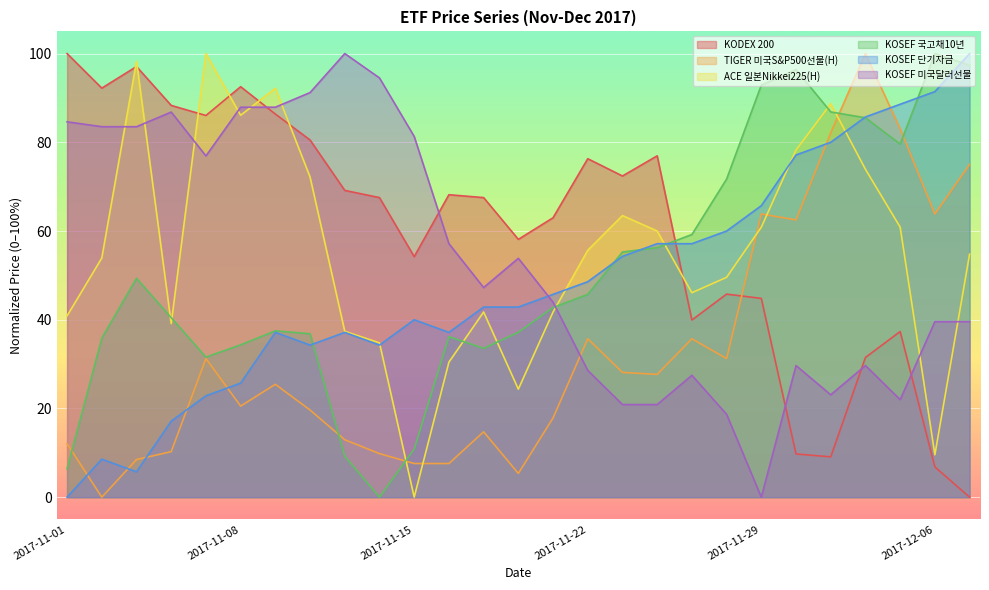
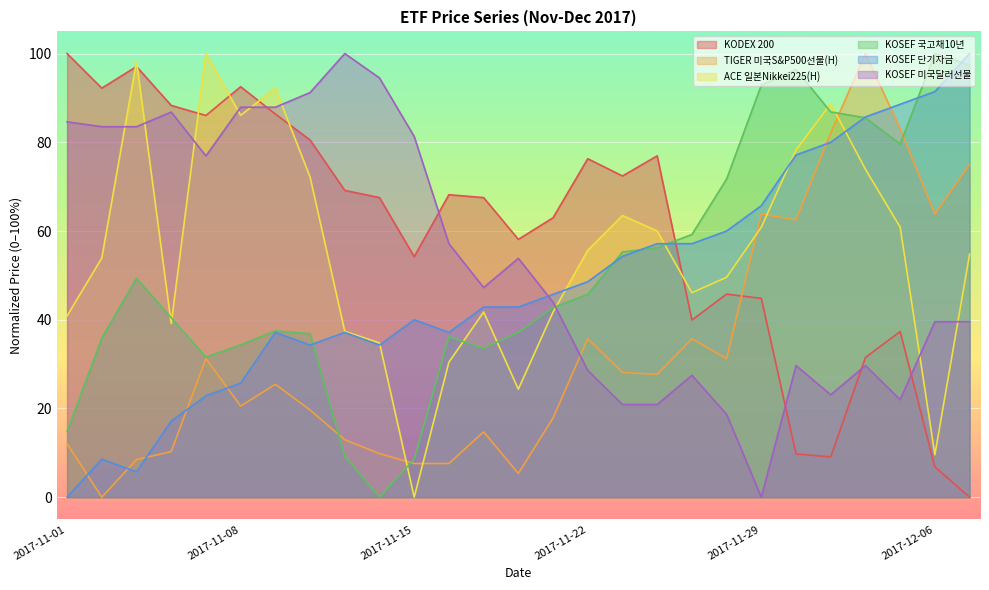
  {
    "KOSEF 국고채10년": {
-     "2017-11-01": 6,
+     "2017-11-01": 15,
      "2017-11-08": 34,
-     "2017-11-15": 11,
+     "2017-11-15": 9,
      "2017-11-22": 46
    }
  }
